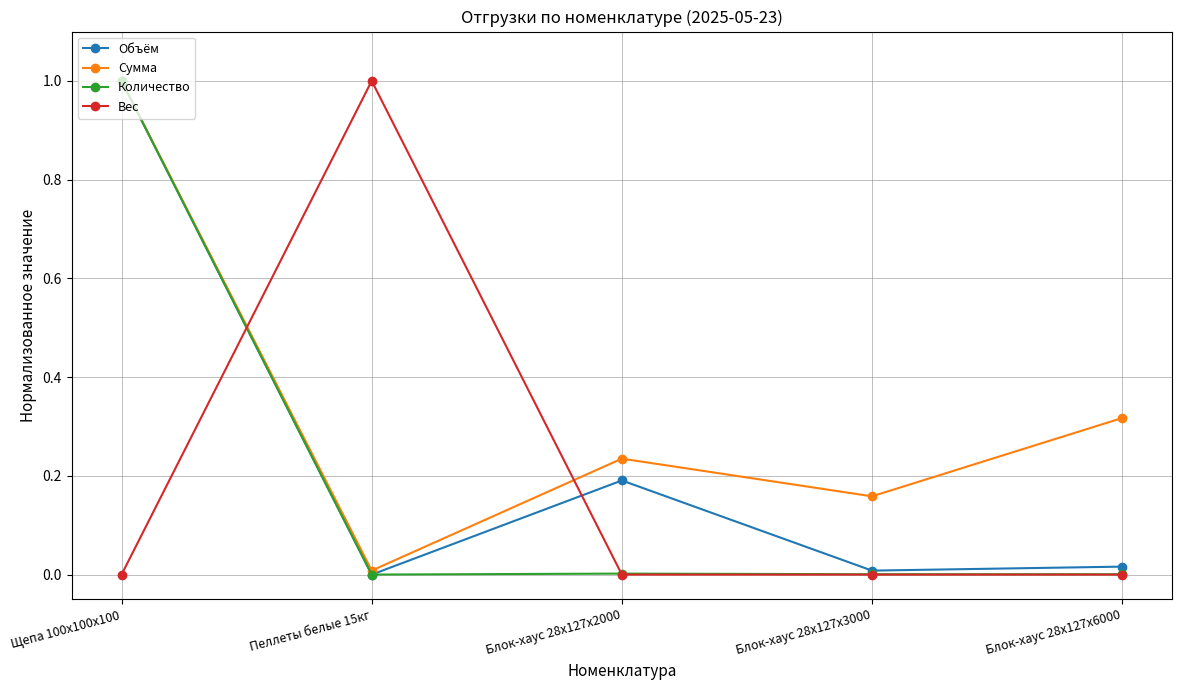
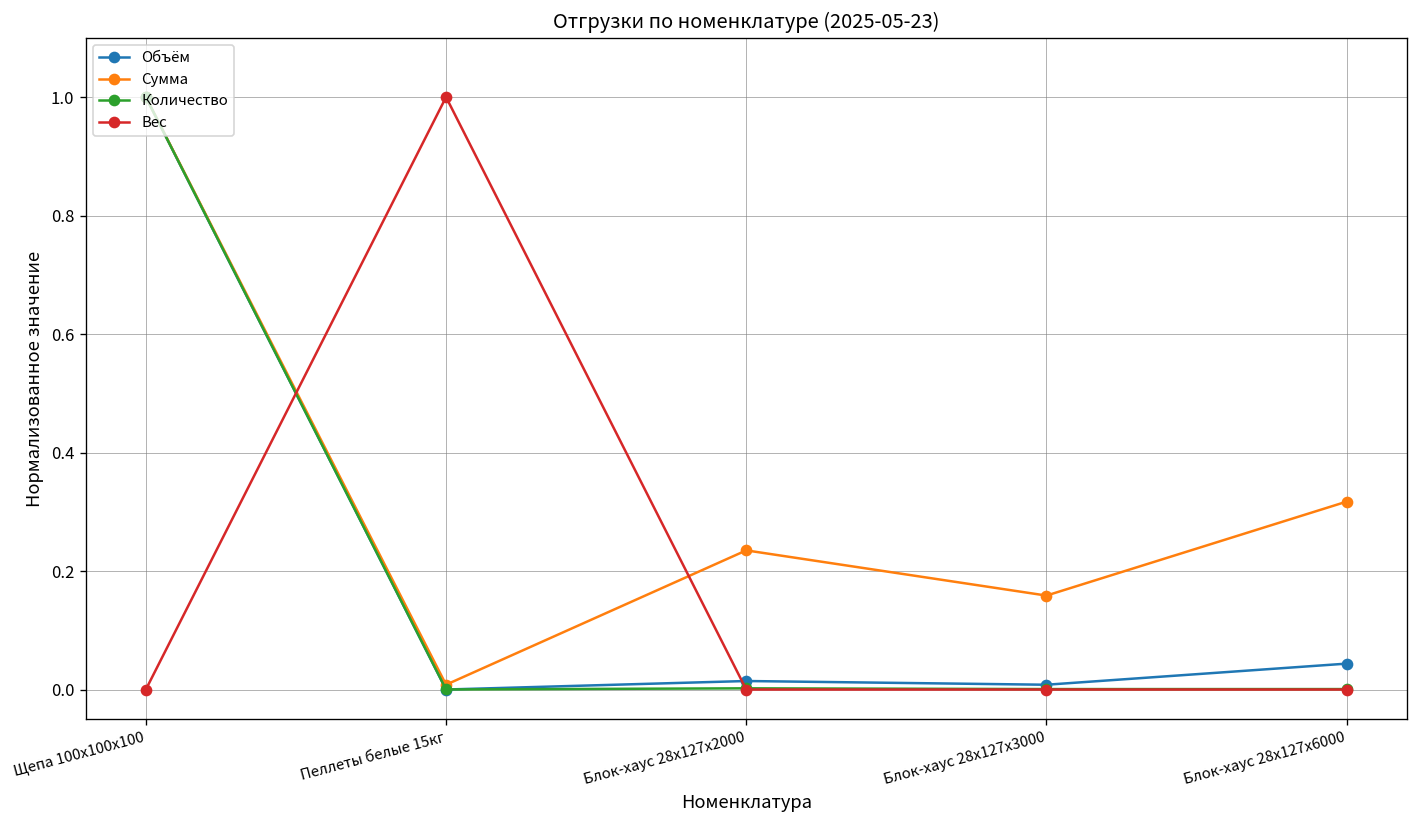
  {
    "Объём": {
-     "Блок-хаус 28x127x2000": 0.19,
+     "Блок-хаус 28x127x2000": 0.01,
      "Блок-хаус 28x127x3000": 0.01,
-     "Блок-хаус 28x127x6000": 0.02
+     "Блок-хаус 28x127x6000": 0.04
    },
    "Сумма": {
      "Пеллеты белые 15кг": 0.01,
      "Блок-хаус 28x127x2000": 0.23,
      "Блок-хаус 28x127x3000": 0.16,
      "Блок-хаус 28x127x6000": 0.32
    },
    "Вес": {
      "Щепа 100x100x100": 0.00,
      "Пеллеты белые 15кг": 1.00
    }
  }
